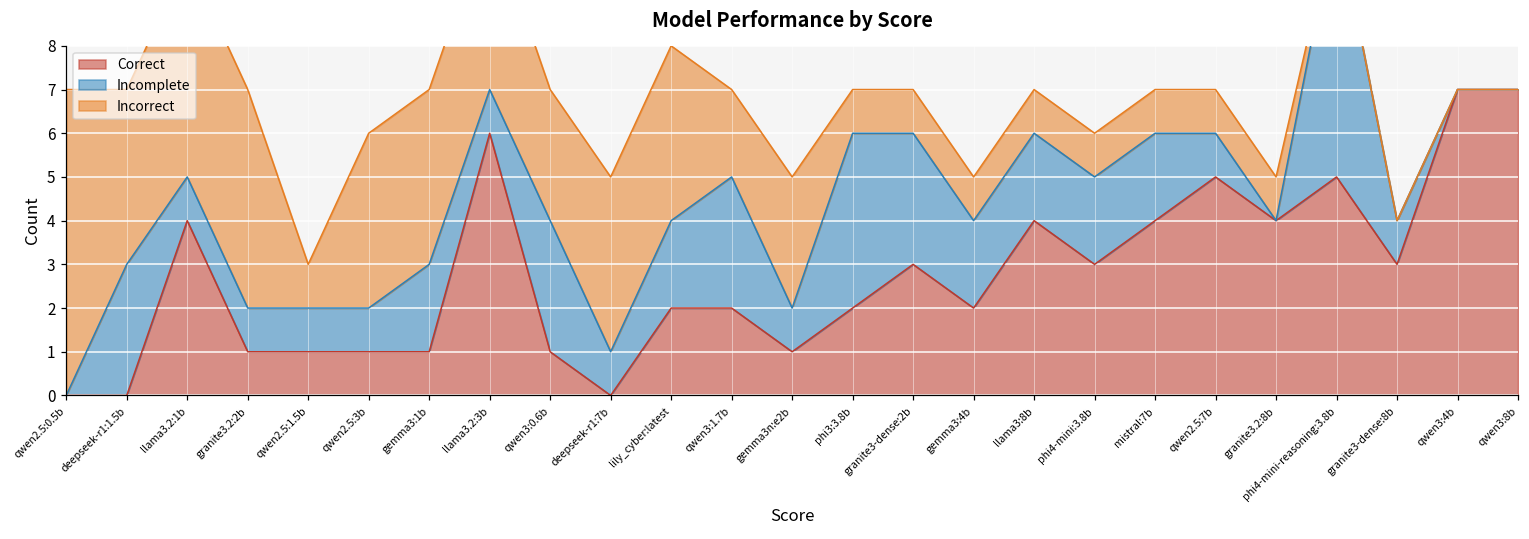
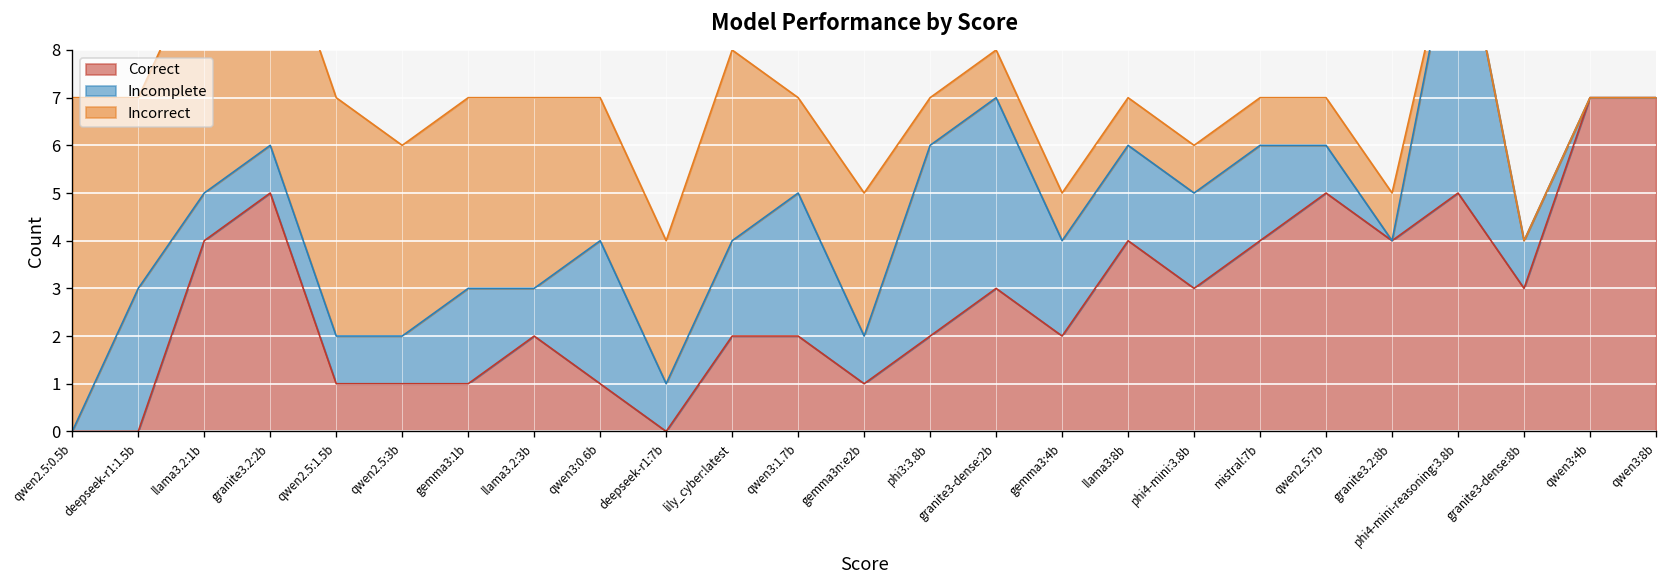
  {
    "Correct": {
      "deepseek-r1:1.5b": 0,
      "llama3.2:1b": 4,
-     "granite3.2:2b": 1,
+     "granite3.2:2b": 5,
      "qwen2.5:1.5b": 1,
      "qwen2.5:3b": 1,
      "gemma3:1b": 1,
-     "llama3.2:3b": 6,
+     "llama3.2:3b": 2,
      "qwen3:0.6b": 1,
      "deepseek-r1:7b": 0,
      "lily_cyber:latest": 2,
      "qwen3:1.7b": 2,
      "gemma3n:e2b": 1,
      "phi3:3.8b": 2,
      "granite3-dense:2b": 3,
      "gemma3:4b": 2,
      "llama3:8b": 4,
      "phi4-mini:3.8b": 3,
      "mistral:7b": 4,
      "qwen2.5:7b": 5,
      "phi4-mini-reasoning:3.8b": 5,
      "granite3-dense:8b": 3
    },
    "Incomplete": {
      "deepseek-r1:1.5b": 3,
      "llama3.2:1b": 5,
      "qwen2.5:1.5b": 2,
      "qwen2.5:3b": 2,
      "gemma3:1b": 3,
      "qwen3:0.6b": 4,
      "deepseek-r1:7b": 1,
      "lily_cyber:latest": 4,
      "qwen3:1.7b": 5,
      "gemma3n:e2b": 2,
      "phi3:3.8b": 6,
-     "granite3-dense:2b": 3,
+     "granite3-dense:2b": 4,
      "gemma3:4b": 4,
      "llama3:8b": 6,
      "phi4-mini:3.8b": 5,
      "mistral:7b": 6,
      "qwen2.5:7b": 6
    },
    "Incorrect": {
      "qwen2.5:0.5b": 7,
-     "qwen2.5:1.5b": 1,
+     "qwen2.5:1.5b": 5,
      "qwen2.5:3b": 6,
      "gemma3:1b": 7,
      "qwen3:0.6b": 7,
-     "deepseek-r1:7b": 4,
+     "deepseek-r1:7b": 3,
      "lily_cyber:latest": 8,
      "qwen3:1.7b": 7,
      "gemma3n:e2b": 5,
      "phi3:3.8b": 7,
      "gemma3:4b": 5,
      "llama3:8b": 7,
      "phi4-mini:3.8b": 6,
      "mistral:7b": 7,
      "qwen2.5:7b": 7,
      "granite3.2:8b": 5
    }
  }
